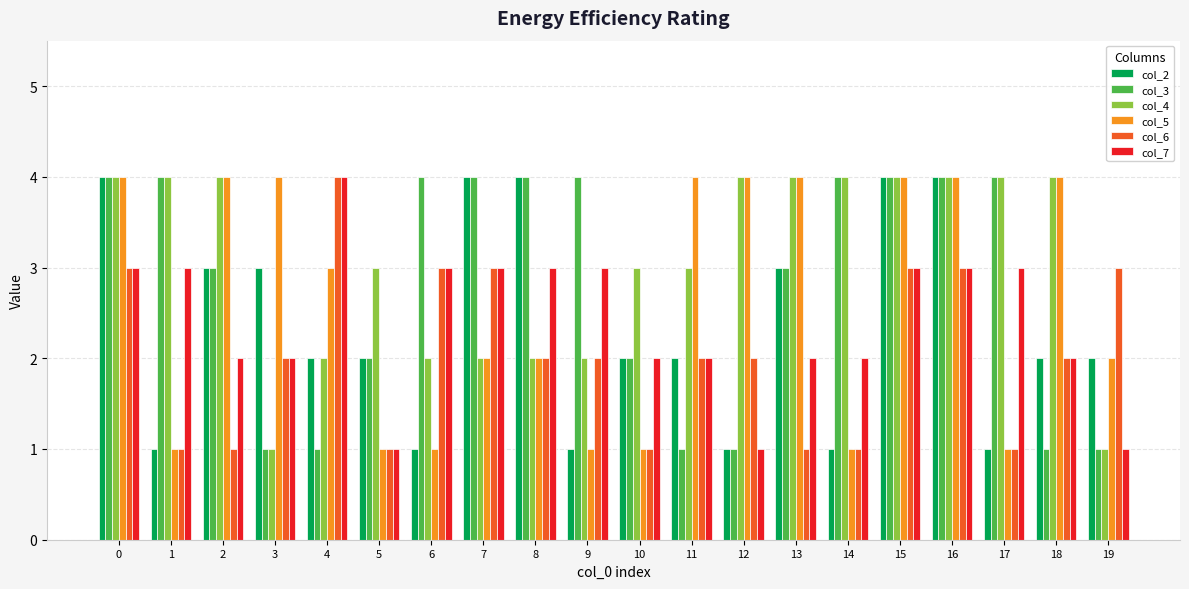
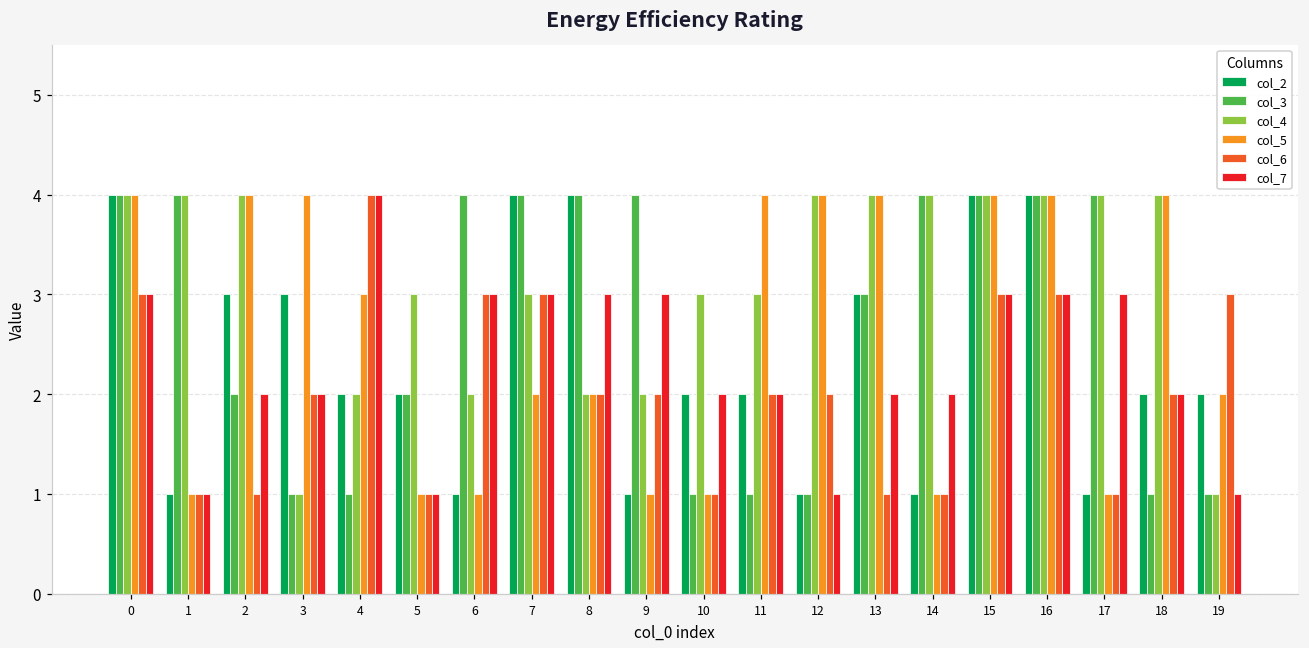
  {
    "col_2": {
      "0": 4,
      "1": 1,
      "2": 3,
      "3": 3,
      "4": 2,
      "5": 2,
      "6": 1,
      "7": 4,
      "8": 4,
      "9": 1,
      "10": 2,
      "11": 2,
      "12": 1,
      "13": 3,
      "14": 1,
      "15": 4,
      "16": 4,
      "17": 1,
      "18": 2,
      "19": 2
    },
    "col_3": {
      "0": 4,
      "1": 4,
-     "2": 3,
+     "2": 2,
      "3": 1,
      "4": 1,
      "5": 2,
      "6": 4,
      "7": 4,
      "8": 4,
      "9": 4,
-     "10": 2,
+     "10": 1,
      "11": 1,
      "12": 1,
      "13": 3,
      "14": 4,
      "15": 4,
      "16": 4,
      "17": 4,
      "18": 1,
      "19": 1
    },
    "col_4": {
      "0": 4,
      "1": 4,
      "2": 4,
      "3": 1,
      "4": 2,
      "5": 3,
      "6": 2,
-     "7": 2,
+     "7": 3,
      "8": 2,
      "9": 2,
      "10": 3,
      "11": 3,
      "12": 4,
      "13": 4,
      "14": 4,
      "15": 4,
      "16": 4,
      "17": 4,
      "18": 4,
      "19": 1
    },
    "col_7": {
      "0": 3,
-     "1": 3,
+     "1": 1,
      "2": 2,
      "3": 2,
      "4": 4,
      "5": 1,
      "6": 3,
      "7": 3,
      "8": 3,
      "9": 3,
      "10": 2,
      "11": 2,
      "12": 1,
      "13": 2,
      "14": 2,
      "15": 3,
      "16": 3,
      "17": 3,
      "18": 2,
      "19": 1
    }
  }
